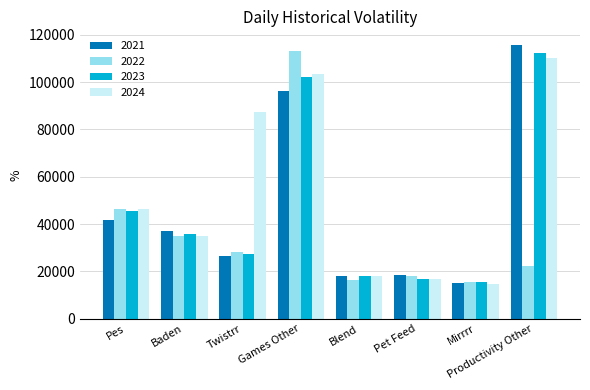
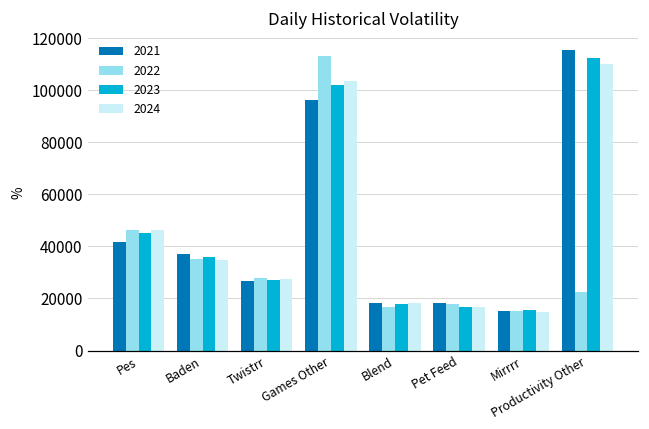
  {
    "2021": {
      "Pes": 42000,
      "Baden": 37000,
      "Twistrr": 27000,
      "Games Other": 96000,
      "Blend": 18000,
      "Pet Feed": 18000,
      "Mirrrr": 15000,
      "Productivity Other": 116000
    },
    "2022": {
      "Pes": 46000,
      "Baden": 35000,
      "Twistrr": 28000,
      "Games Other": 113000,
      "Blend": 17000,
      "Pet Feed": 18000,
      "Mirrrr": 15000,
      "Productivity Other": 22000
    },
    "2023": {
      "Pes": 45000,
      "Baden": 36000,
      "Twistrr": 27000,
      "Games Other": 102000,
      "Blend": 18000,
      "Pet Feed": 17000,
      "Mirrrr": 16000,
      "Productivity Other": 112000
    },
    "2024": {
      "Pes": 46000,
      "Baden": 35000,
-     "Twistrr": 87000,
+     "Twistrr": 27000,
      "Games Other": 104000,
      "Blend": 18000,
      "Pet Feed": 17000,
      "Mirrrr": 15000,
      "Productivity Other": 110000
    }
  }
